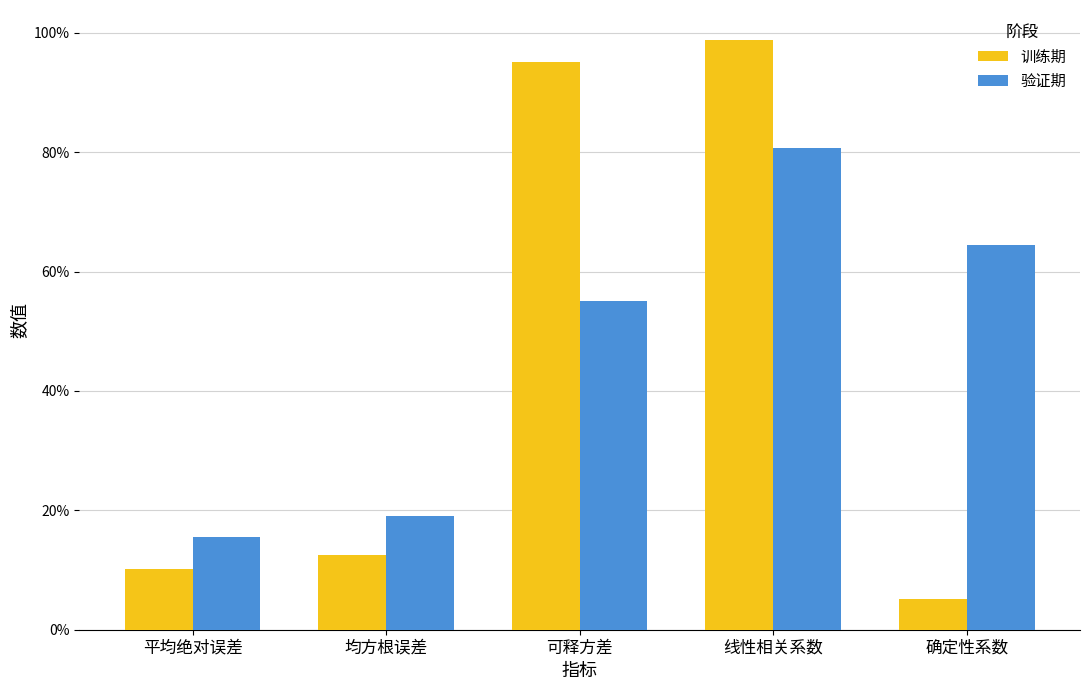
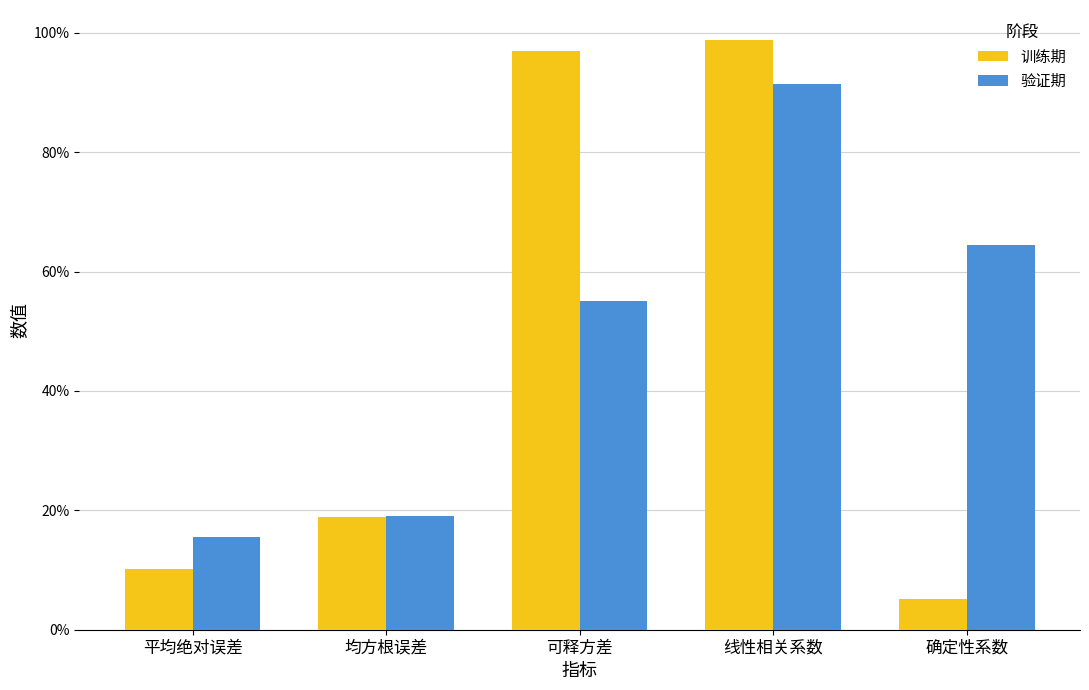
  {
    "训练期": {
      "平均绝对误差": "10%",
-     "均方根误差": "12%",
-     "可释方差": "95%",
+     "均方根误差": "19%",
+     "可释方差": "97%",
      "线性相关系数": "99%",
      "确定性系数": "5%"
    },
    "验证期": {
      "平均绝对误差": "16%",
      "均方根误差": "19%",
      "可释方差": "55%",
-     "线性相关系数": "81%",
+     "线性相关系数": "91%",
      "确定性系数": "64%"
    }
  }
